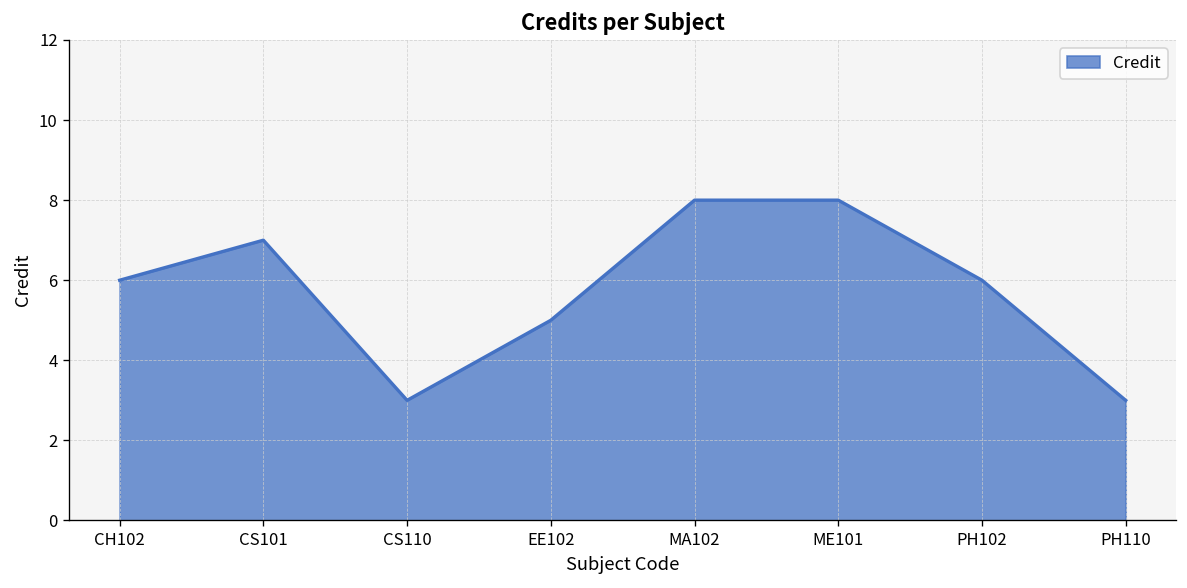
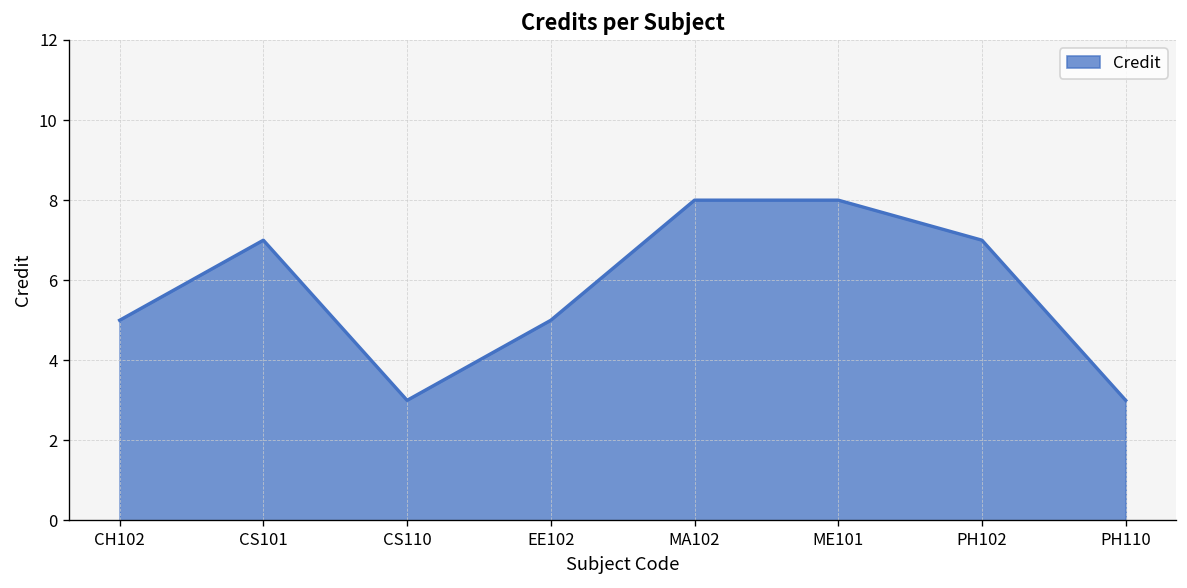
  {
-   "CH102": 6,
+   "CH102": 5,
    "CS101": 7,
    "CS110": 3,
    "EE102": 5,
    "MA102": 8,
    "ME101": 8,
-   "PH102": 6,
+   "PH102": 7,
    "PH110": 3
  }
